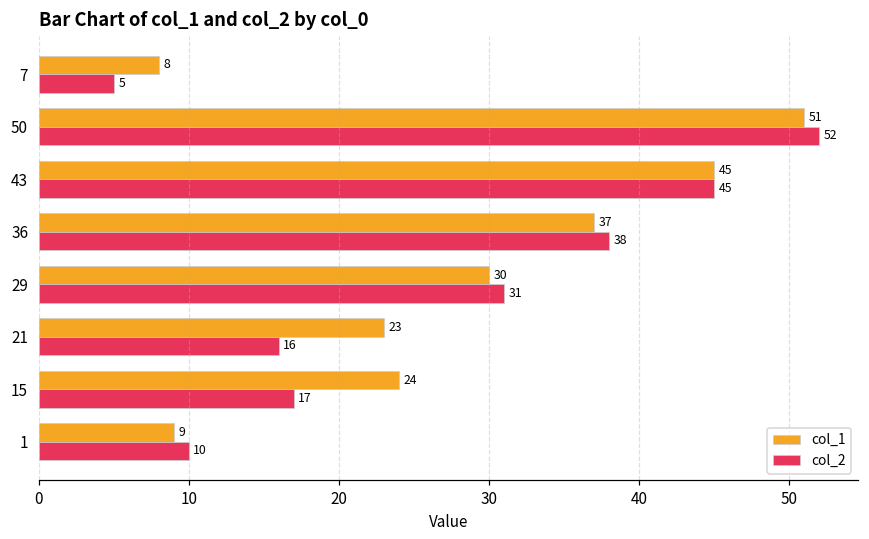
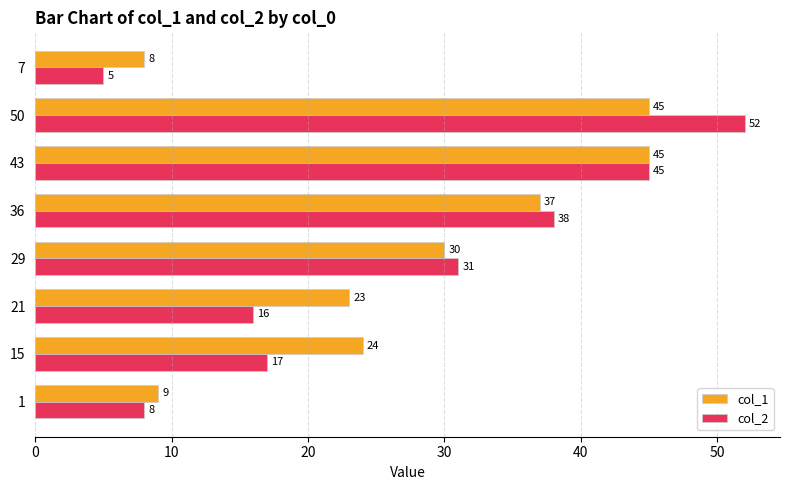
  {
    "col_1": {
      "7": 8,
-     "50": 51,
+     "50": 45,
      "43": 45,
      "36": 37,
      "29": 30,
      "21": 23,
      "15": 24,
      "1": 9
    },
    "col_2": {
      "7": 5,
      "50": 52,
      "43": 45,
      "36": 38,
      "29": 31,
      "21": 16,
      "15": 17,
-     "1": 10
+     "1": 8
    }
  }
